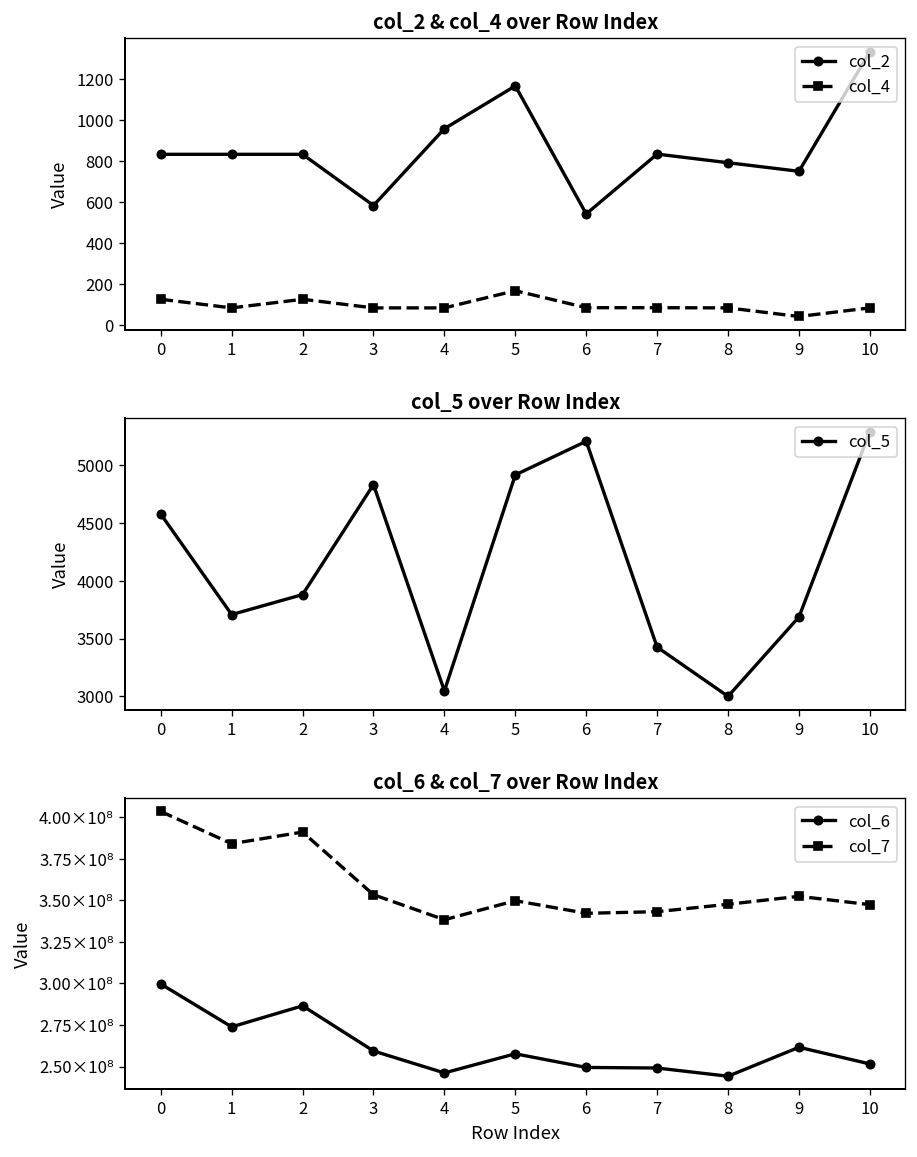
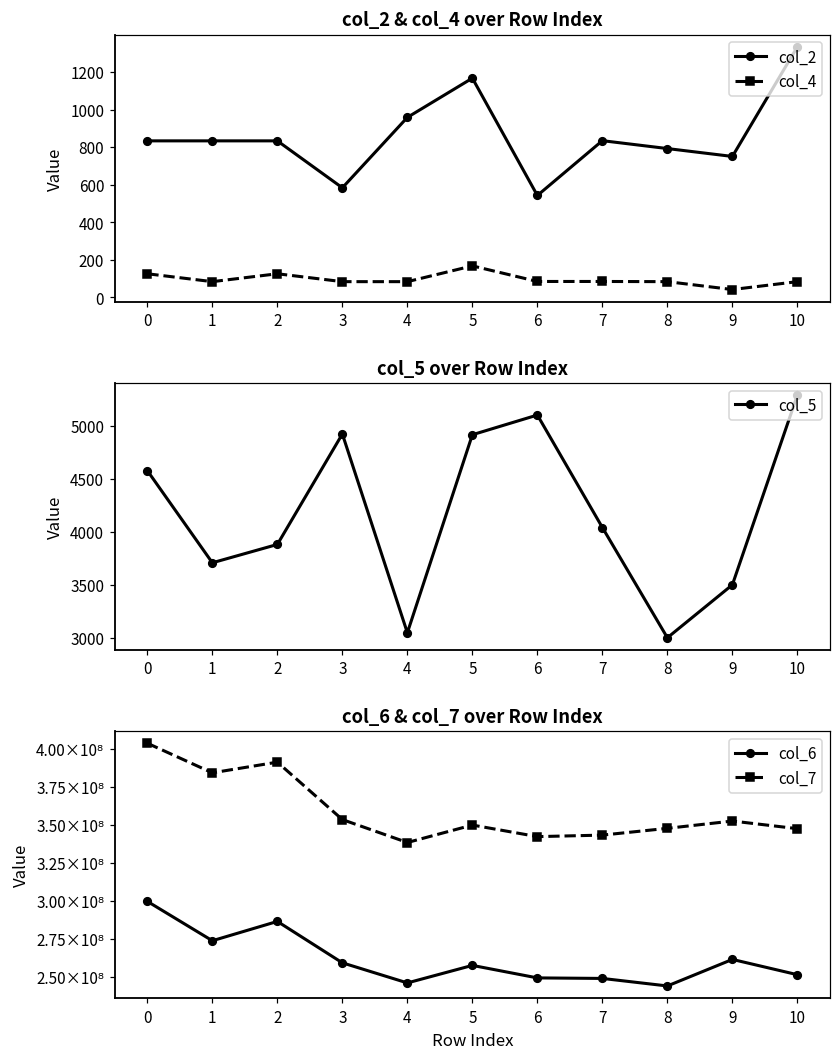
  {
    "col_5 over Row Index": {
      "0": 4600,
      "1": 3700,
      "2": 3900,
-     "3": 4800,
+     "3": 4900,
      "4": 3000,
      "5": 4900,
-     "6": 5200,
-     "7": 3400,
+     "6": 5100,
+     "7": 4000,
      "8": 3000,
-     "9": 3700
+     "9": 3500
    }
  }
